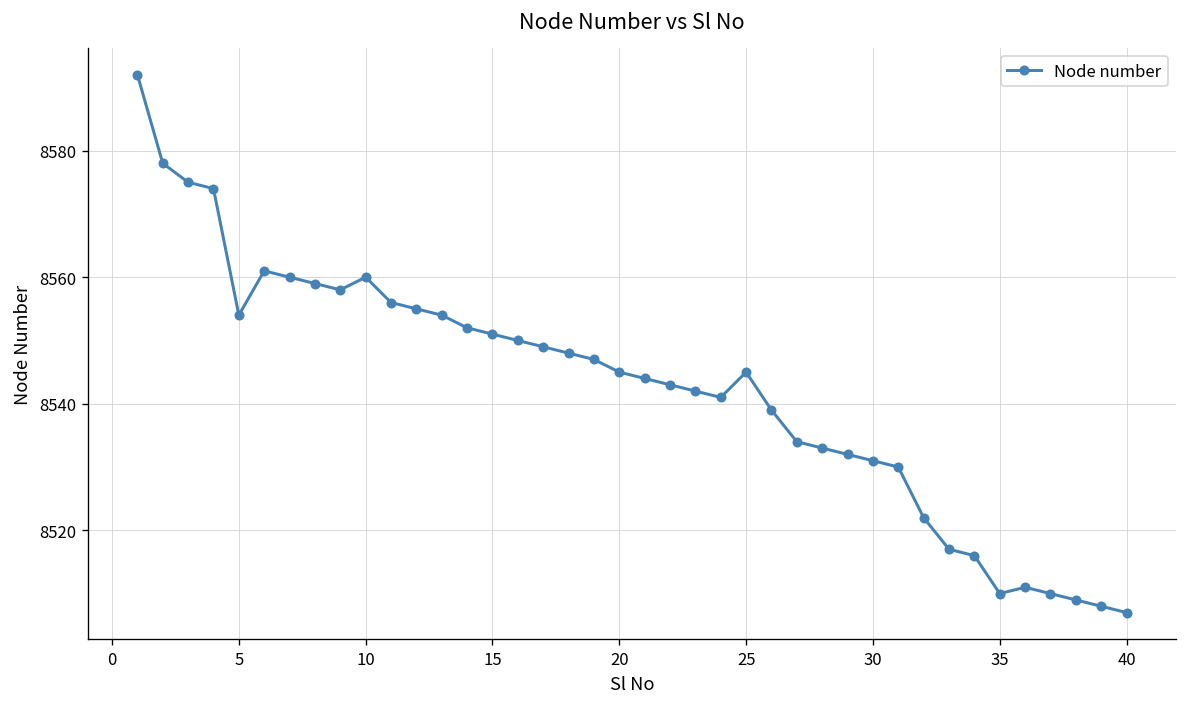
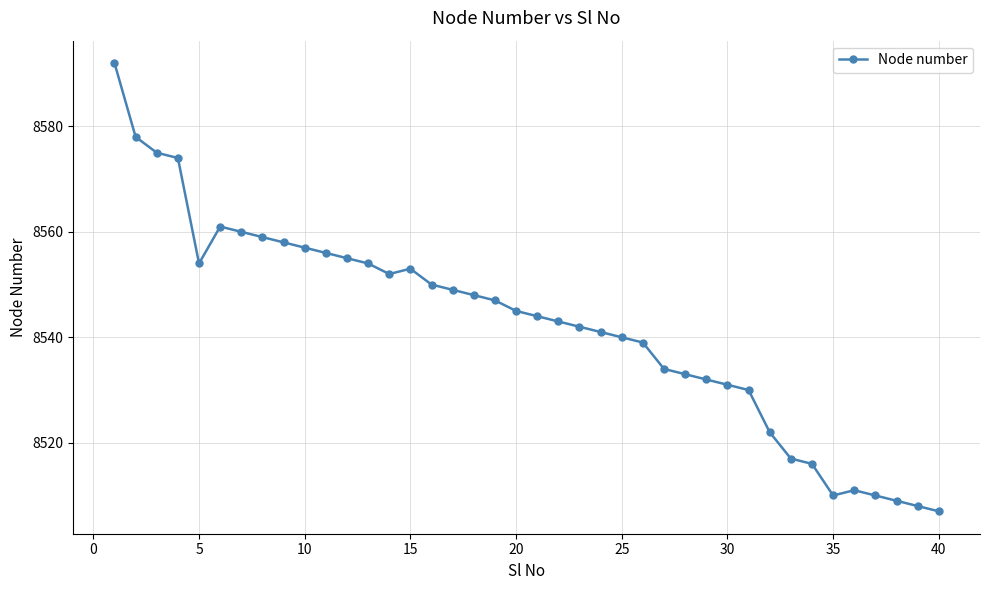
  {
    "5": 8554,
-   "10": 8560,
-   "15": 8551,
+   "10": 8557,
+   "15": 8553,
    "20": 8545,
-   "25": 8545,
+   "25": 8540,
    "30": 8531,
    "35": 8510,
    "40": 8507
  }
